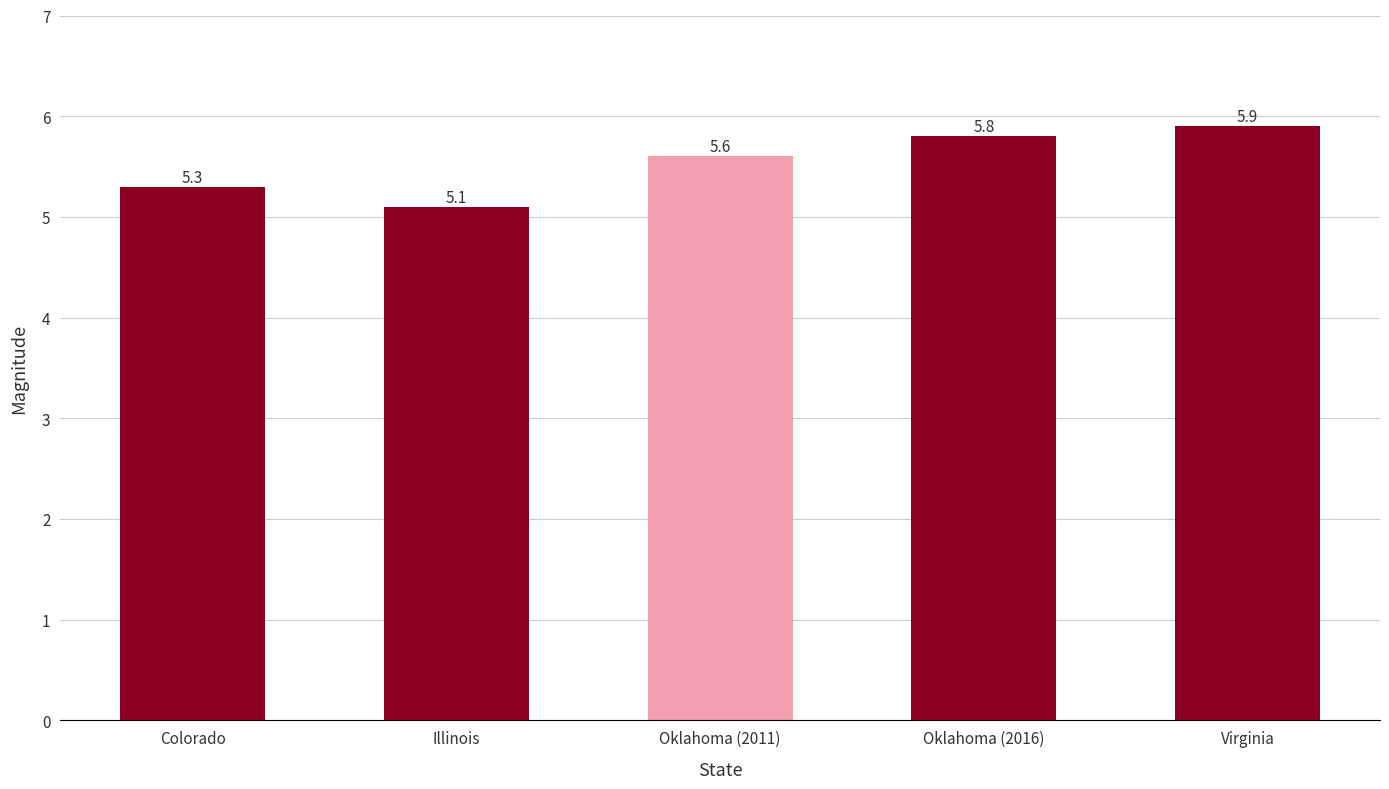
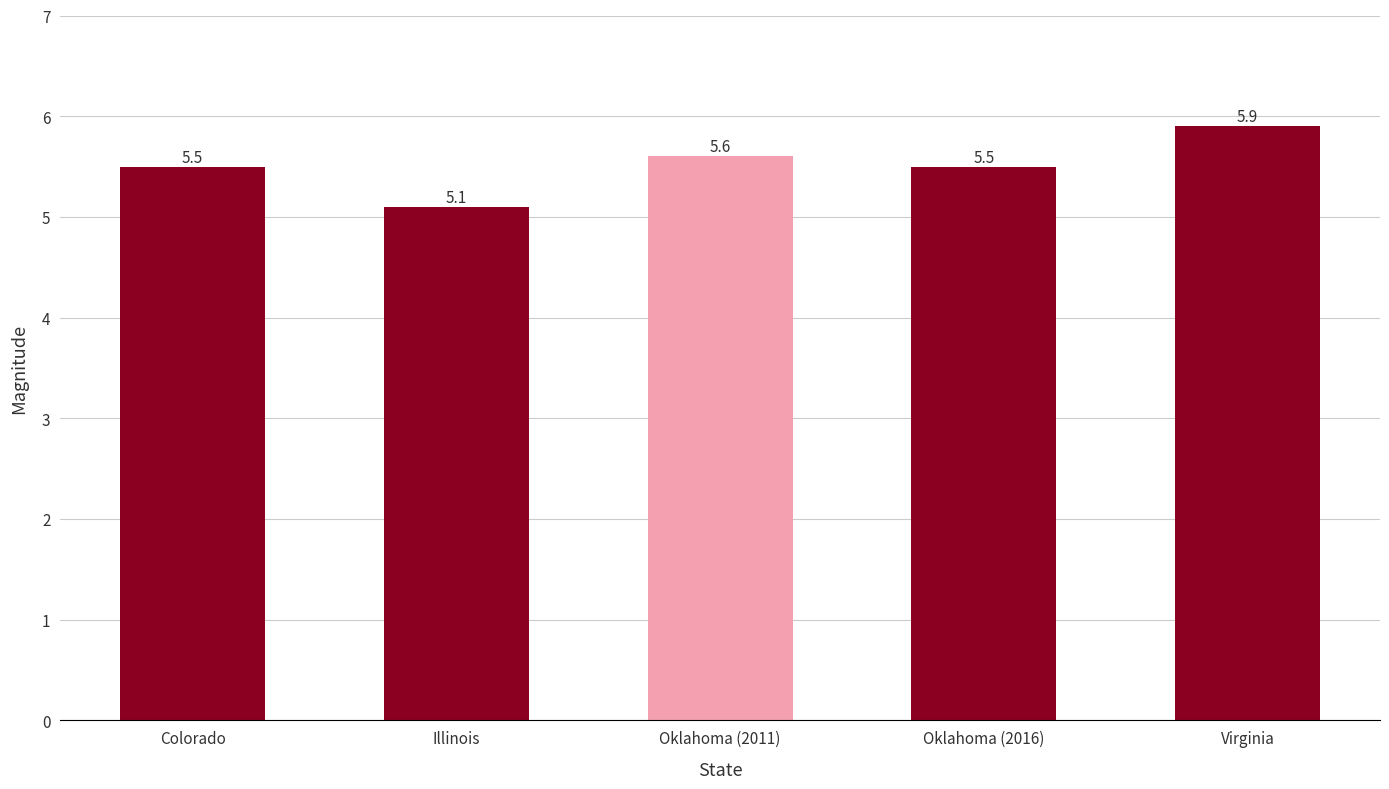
  {
-   "Colorado": 5.3,
+   "Colorado": 5.5,
    "Illinois": 5.1,
    "Oklahoma (2011)": 5.6,
-   "Oklahoma (2016)": 5.8,
+   "Oklahoma (2016)": 5.5,
    "Virginia": 5.9
  }
